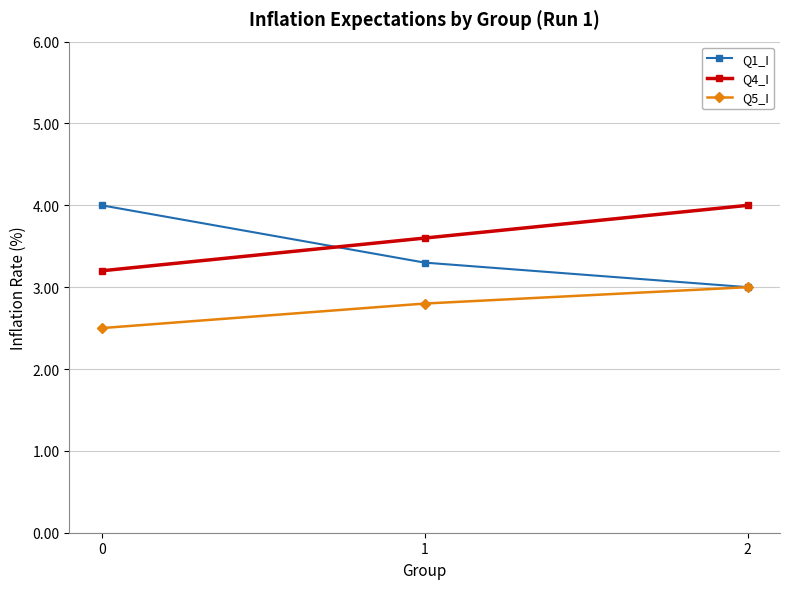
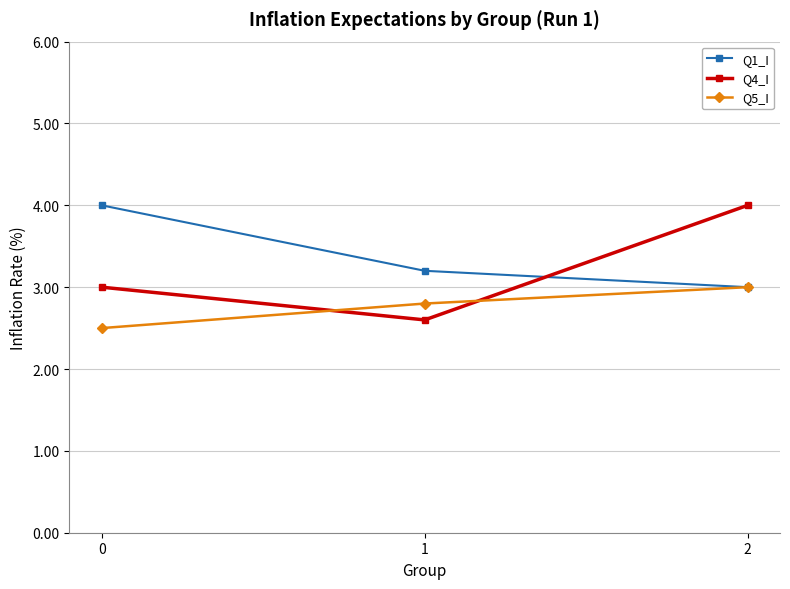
  {
    "Q1_I": {
      "0": 4.0,
-     "1": 3.3
+     "1": 3.2
    },
    "Q4_I": {
-     "0": 3.2,
-     "1": 3.6,
+     "0": 3.0,
+     "1": 2.6,
      "2": 4.0
    },
    "Q5_I": {
      "0": 2.5,
      "1": 2.8
    }
  }
